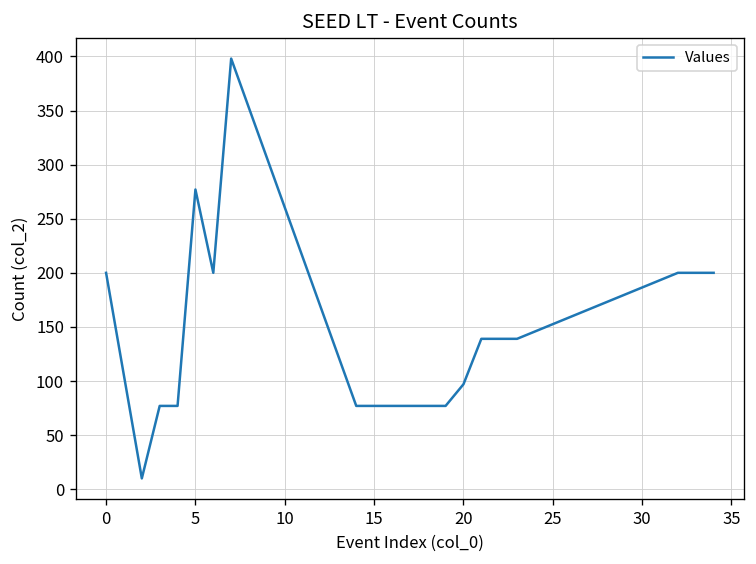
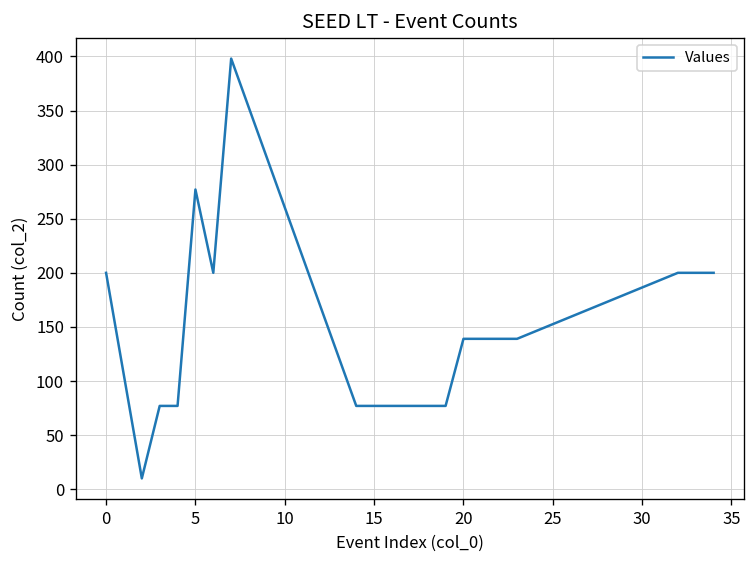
  {
    "0": 200,
    "5": 280,
    "15": 80,
-   "20": 100
+   "20": 140
  }
